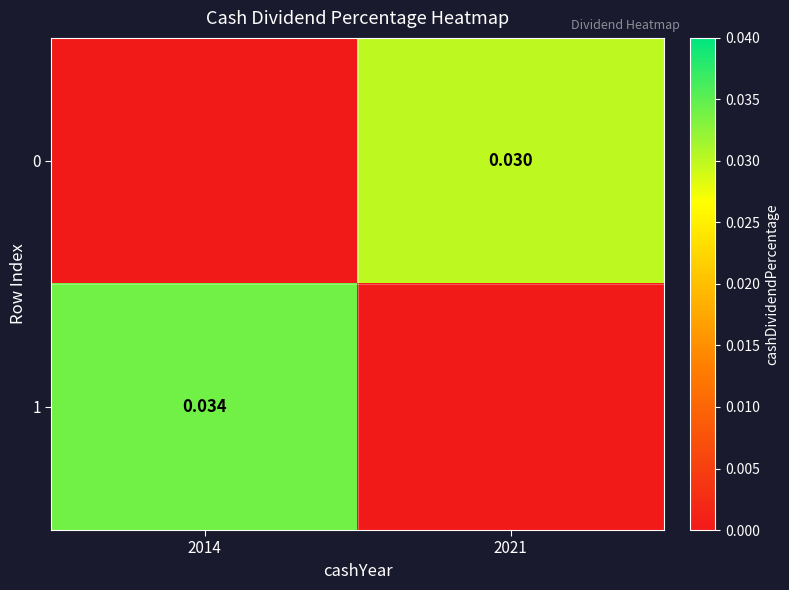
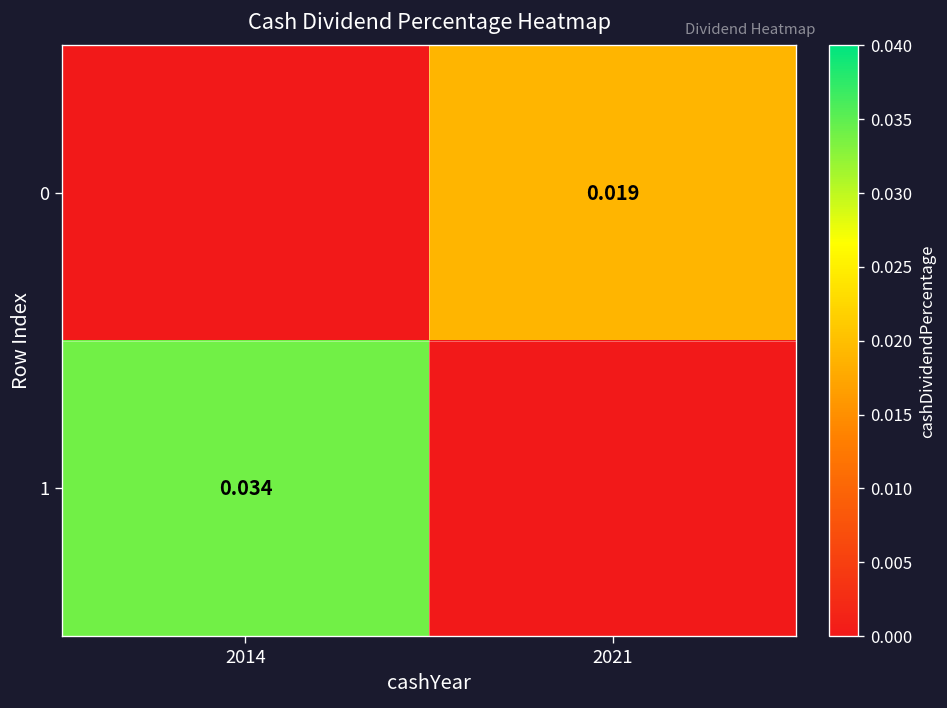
  {
    "0": {
-     "2021": 0.030
+     "2021": 0.019
    },
    "1": {
      "2014": 0.034
    }
  }
